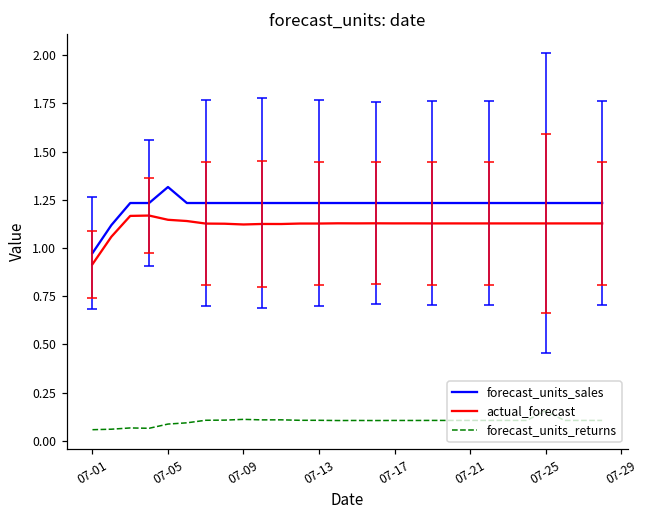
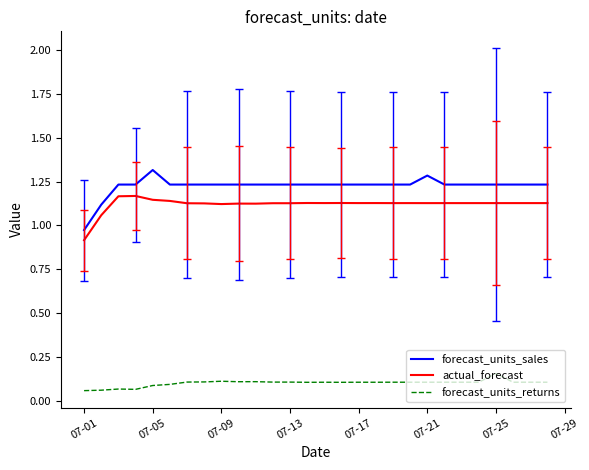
  {
    "forecast_units_sales": {
      "07-01": 0.97,
      "07-05": 1.32,
      "07-09": 1.23,
      "07-13": 1.23,
      "07-17": 1.23,
-     "07-21": 1.23,
+     "07-21": 1.28,
      "07-25": 1.23
    },
    "actual_forecast": {
      "07-01": 0.92,
      "07-05": 1.15,
      "07-09": 1.12,
      "07-13": 1.13,
      "07-17": 1.13,
      "07-21": 1.13,
      "07-25": 1.13
    },
    "forecast_units_returns": {
      "07-01": 0.06,
      "07-05": 0.09,
      "07-09": 0.11,
      "07-13": 0.11,
      "07-17": 0.11
    }
  }
